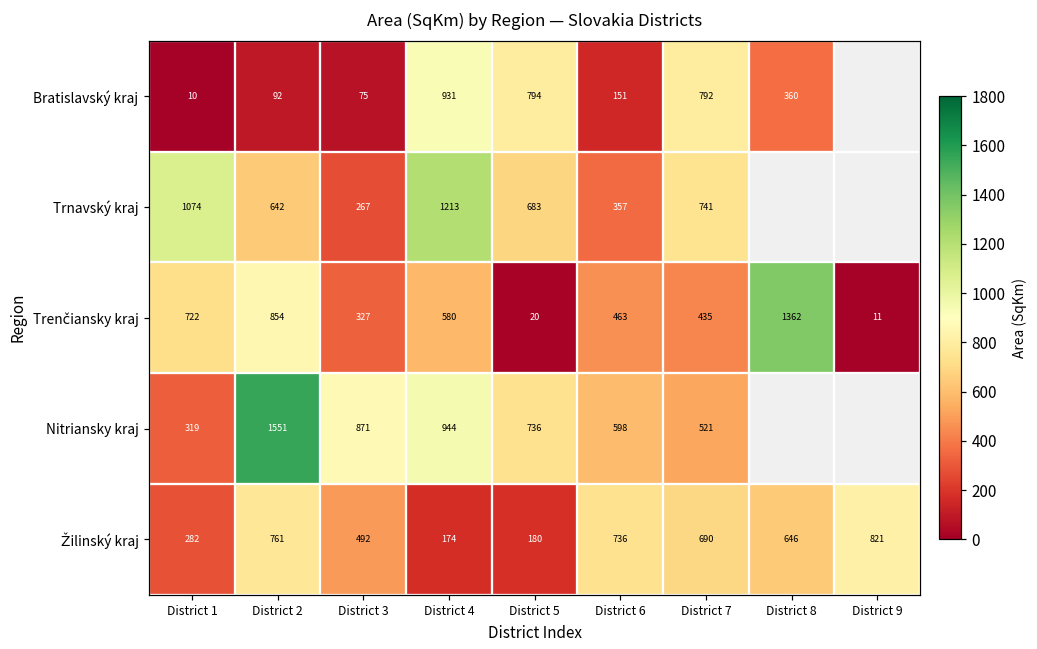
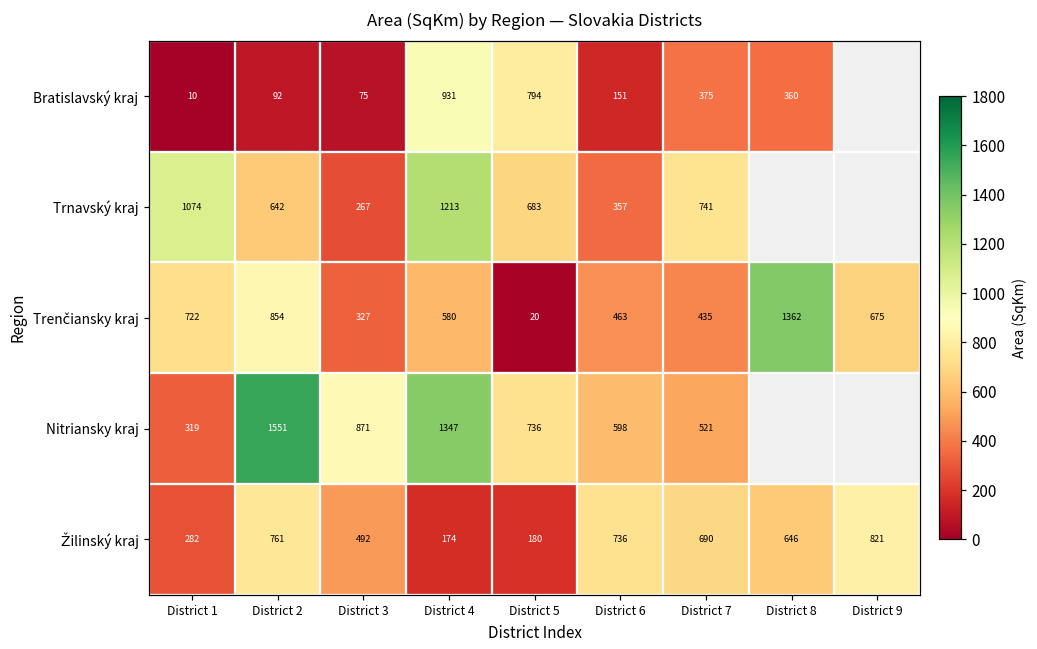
  {
    "Bratislavský kraj": {
      "District 1": 10,
      "District 2": 92,
      "District 3": 75,
      "District 4": 931,
      "District 5": 794,
      "District 6": 151,
-     "District 7": 792,
+     "District 7": 375,
      "District 8": 360
    },
    "Trnavský kraj": {
      "District 1": 1074,
      "District 2": 642,
      "District 3": 267,
      "District 4": 1213,
      "District 5": 683,
      "District 6": 357,
      "District 7": 741
    },
    "Trenčiansky kraj": {
      "District 1": 722,
      "District 2": 854,
      "District 3": 327,
      "District 4": 580,
      "District 5": 20,
      "District 6": 463,
      "District 7": 435,
      "District 8": 1362,
-     "District 9": 11
+     "District 9": 675
    },
    "Nitriansky kraj": {
      "District 1": 319,
      "District 2": 1551,
      "District 3": 871,
-     "District 4": 944,
+     "District 4": 1347,
      "District 5": 736,
      "District 6": 598,
      "District 7": 521
    },
    "Žilinský kraj": {
      "District 1": 282,
      "District 2": 761,
      "District 3": 492,
      "District 4": 174,
      "District 5": 180,
      "District 6": 736,
      "District 7": 690,
      "District 8": 646,
      "District 9": 821
    }
  }
